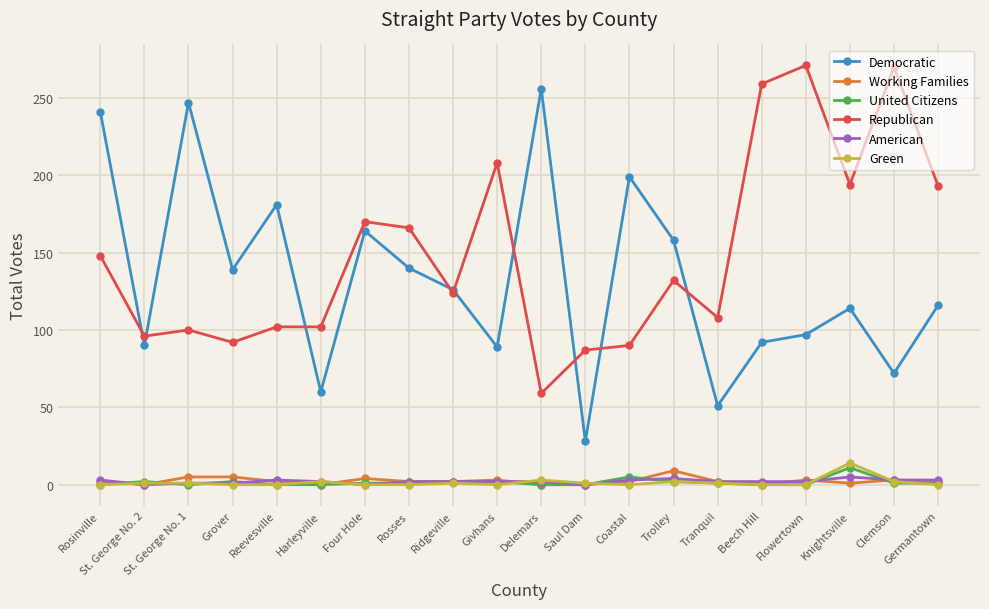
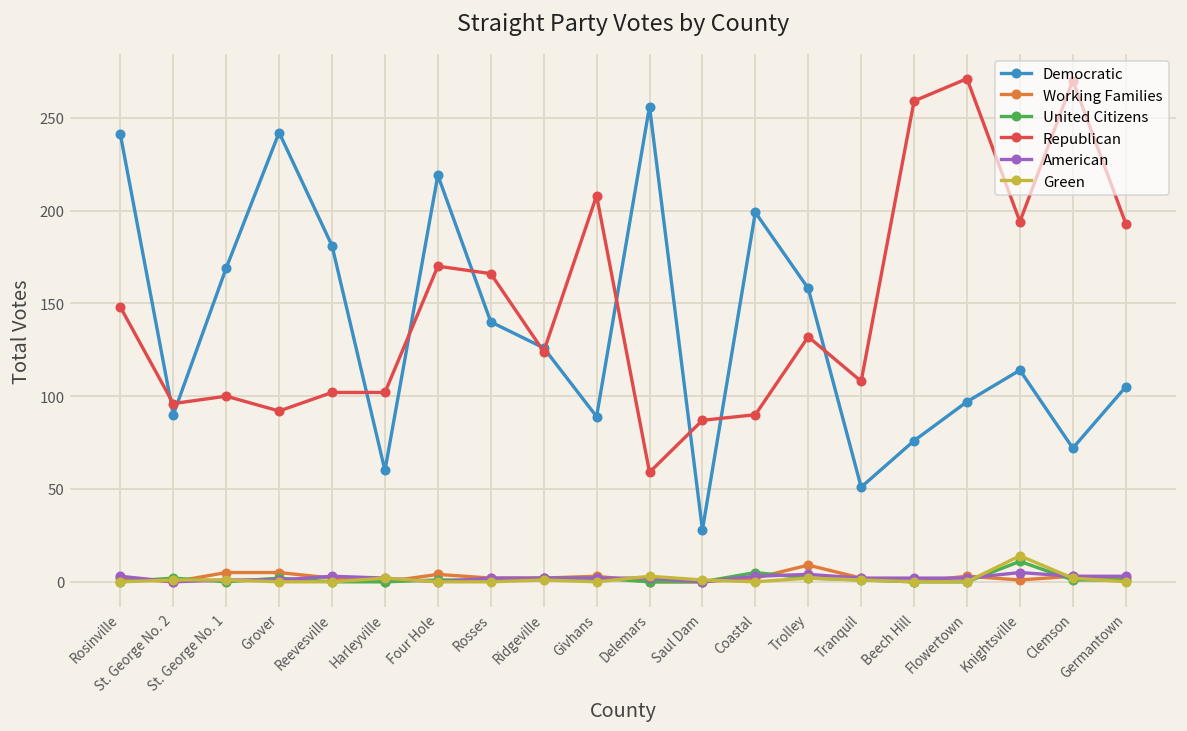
  {
    "Democratic": {
      "Rosinville": 241,
      "St. George No. 2": 90,
-     "St. George No. 1": 247,
-     "Grover": 139,
+     "St. George No. 1": 169,
+     "Grover": 242,
      "Reevesville": 181,
      "Harleyville": 60,
-     "Four Hole": 164,
+     "Four Hole": 219,
      "Rosses": 140,
      "Ridgeville": 126,
      "Givhans": 89,
      "Delemars": 256,
      "Saul Dam": 28,
      "Coastal": 199,
      "Trolley": 158,
      "Tranquil": 51,
-     "Beech Hill": 92,
+     "Beech Hill": 76,
      "Flowertown": 97,
      "Knightsville": 114,
      "Clemson": 72,
-     "Germantown": 116
+     "Germantown": 105
    },
    "United Citizens": {
      "Coastal": 5,
      "Knightsville": 11
    },
    "American": {
      "Trolley": 4,
      "Beech Hill": 2,
      "Knightsville": 5
    },
    "Green": {
      "Givhans": 0,
      "Coastal": 0,
      "Knightsville": 14
    }
  }
